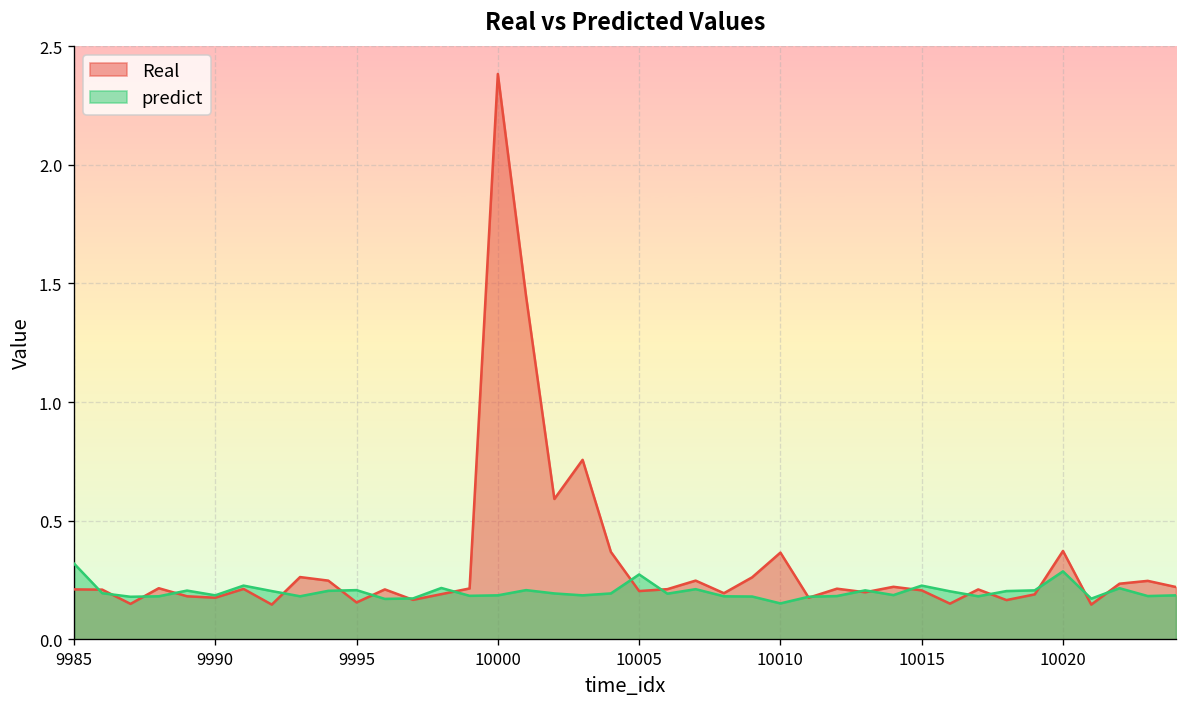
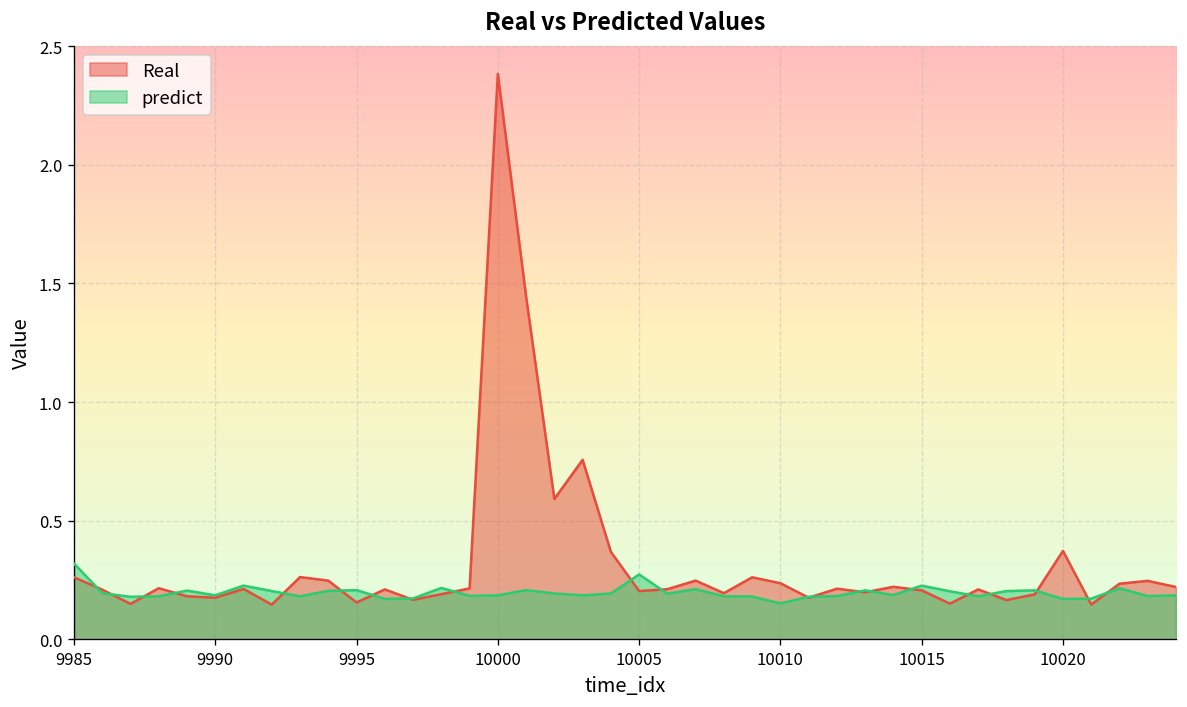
  {
    "Real": {
-     "9985": 0.21,
+     "9985": 0.26,
      "9995": 0.16,
      "10000": 2.38,
      "10005": 0.20,
-     "10010": 0.37,
+     "10010": 0.24,
      "10015": 0.21,
      "10020": 0.37
    },
    "predict": {
      "9985": 0.32,
      "9995": 0.21,
      "10000": 0.19,
      "10005": 0.27,
      "10010": 0.15,
      "10015": 0.23,
-     "10020": 0.29
+     "10020": 0.17
    }
  }
